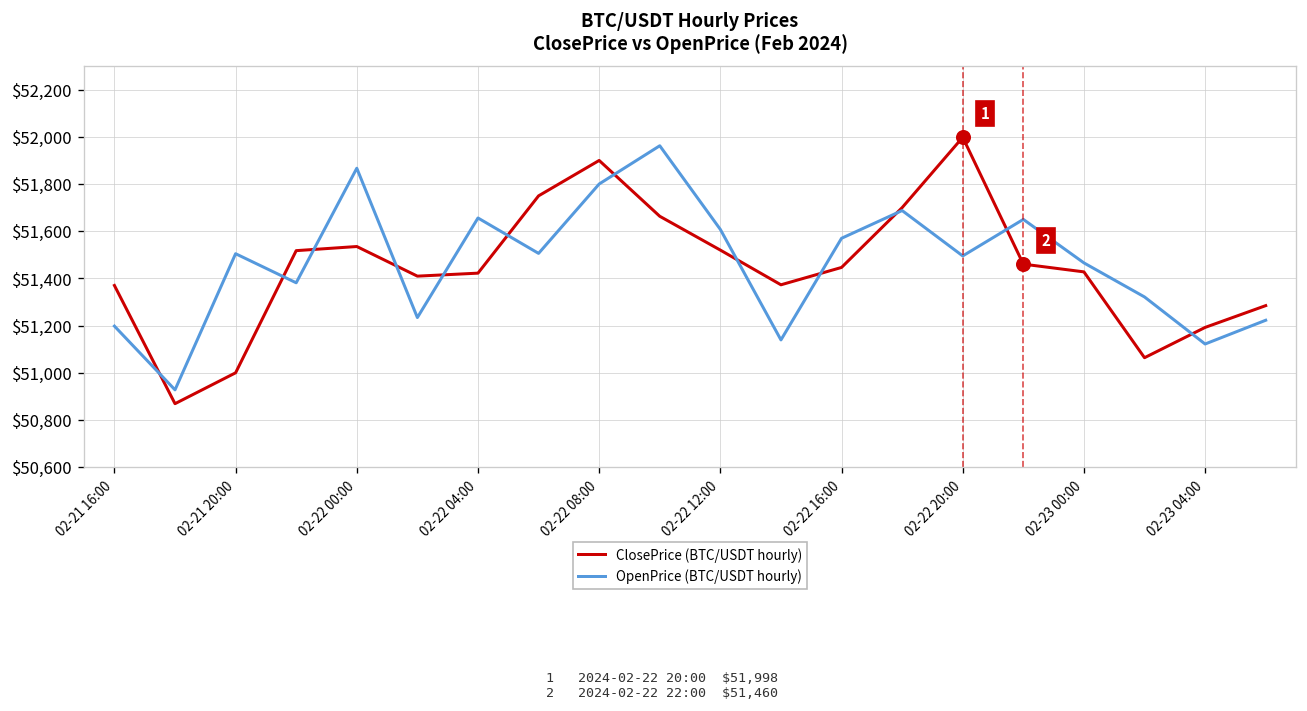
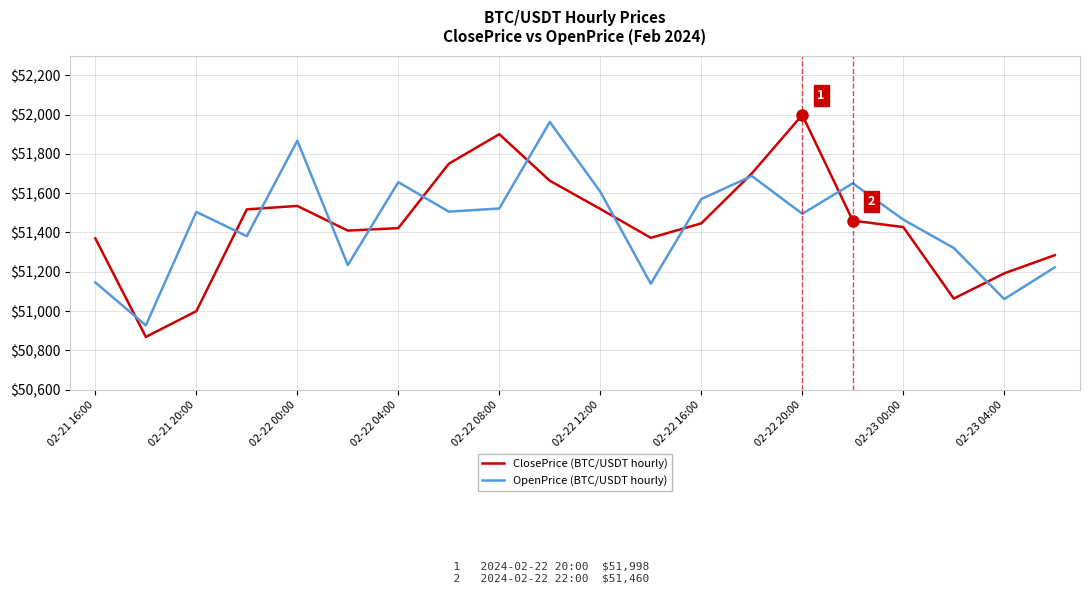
  {
    "OpenPrice (BTC/USDT hourly)": {
-     "02-21 16:00": "$51,200",
+     "02-21 16:00": "$51,150",
      "02-21 20:00": "$51,500",
      "02-22 00:00": "$51,870",
      "02-22 04:00": "$51,660",
-     "02-22 08:00": "$51,800",
+     "02-22 08:00": "$51,520",
      "02-22 12:00": "$51,610",
      "02-22 16:00": "$51,570",
      "02-22 20:00": "$51,500",
      "02-23 00:00": "$51,470",
-     "02-23 04:00": "$51,120"
+     "02-23 04:00": "$51,060"
    }
  }
